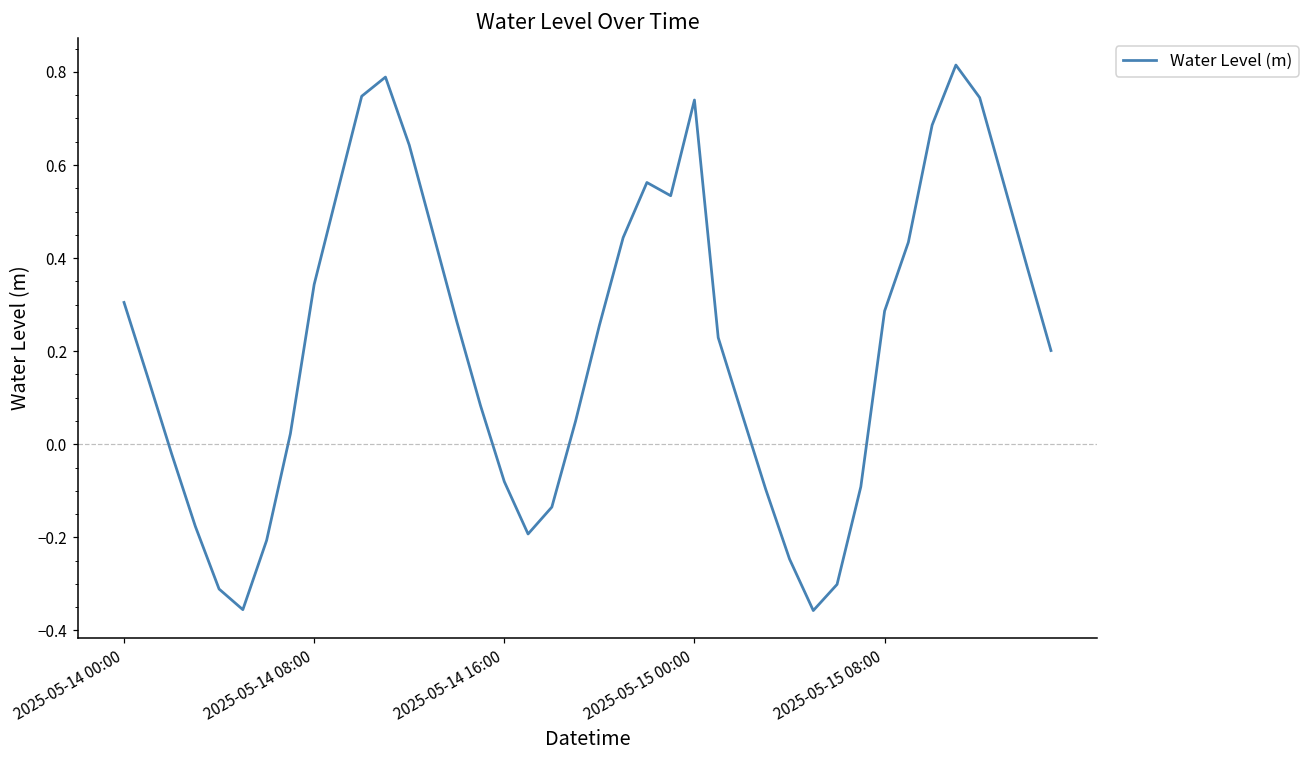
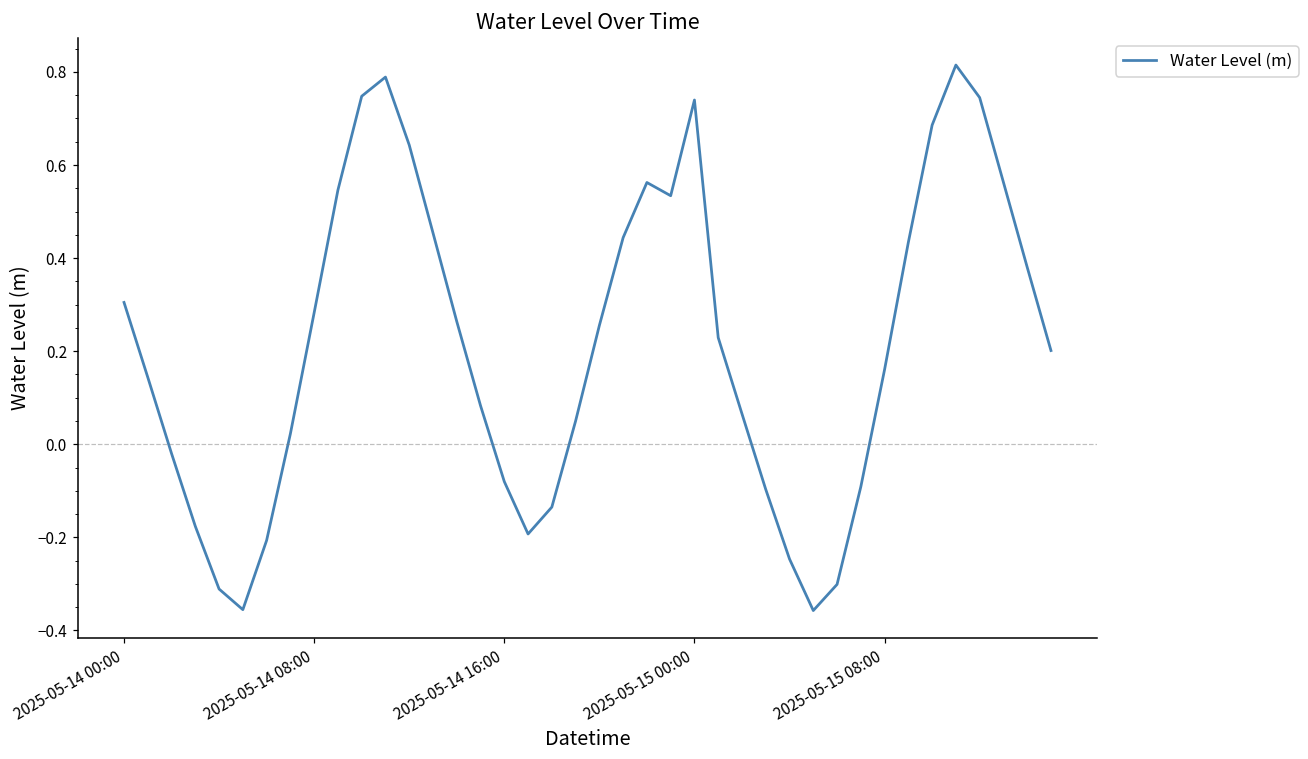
  {
    "2025-05-14 00:00": 0.30,
-   "2025-05-14 08:00": 0.34,
+   "2025-05-14 08:00": 0.28,
    "2025-05-14 16:00": -0.08,
    "2025-05-15 00:00": 0.74,
-   "2025-05-15 08:00": 0.29
+   "2025-05-15 08:00": 0.16
  }
